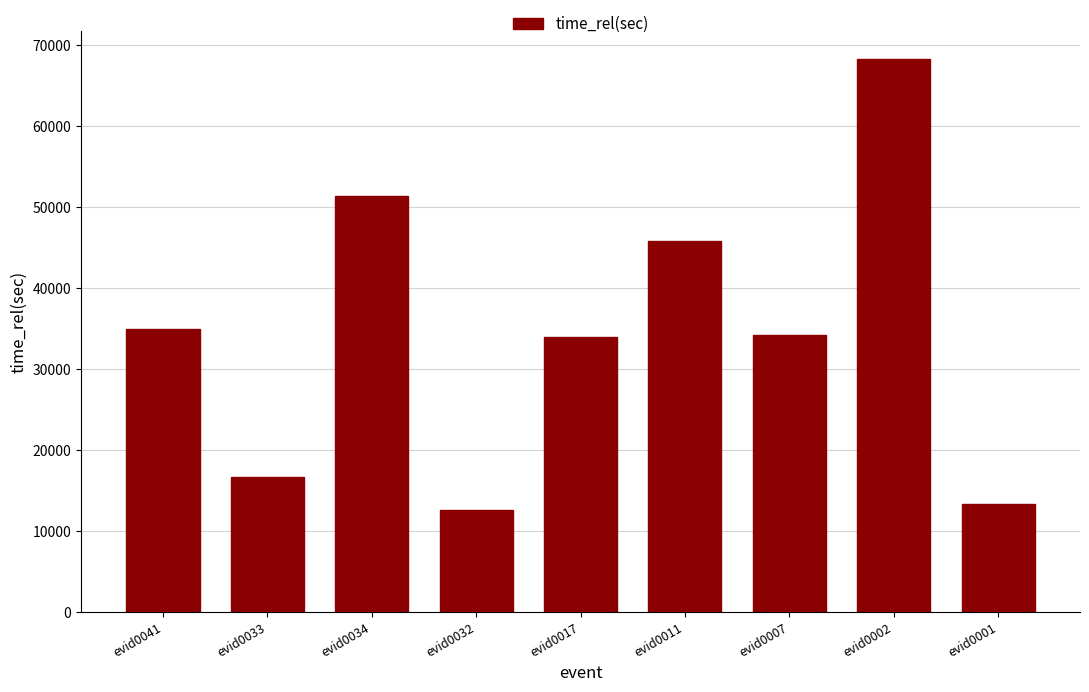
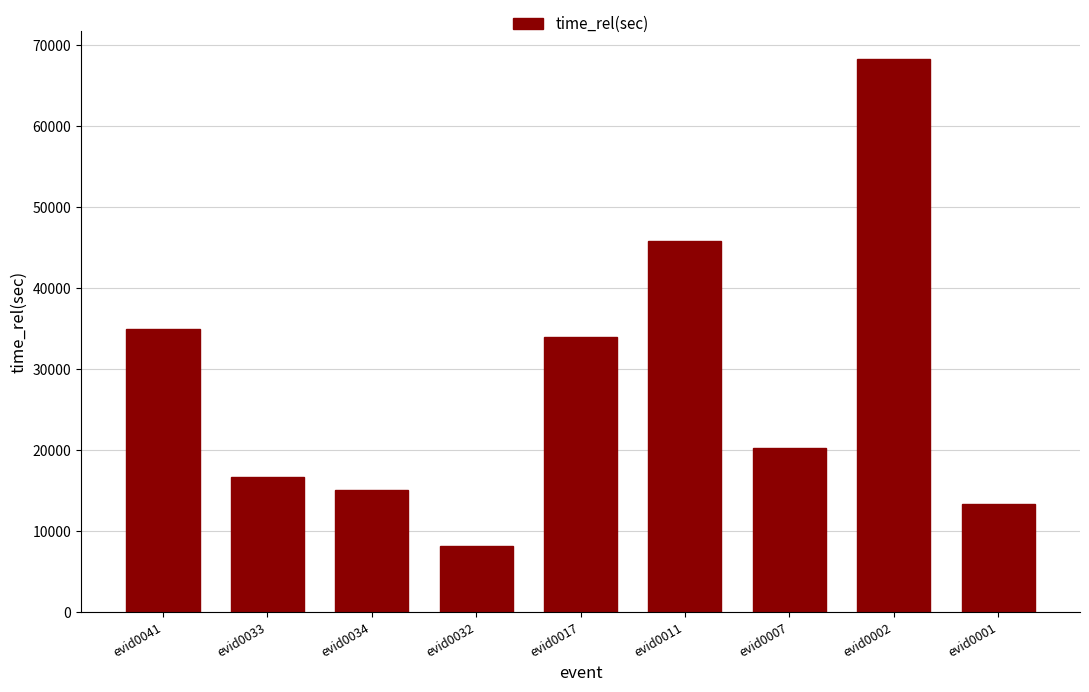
  {
    "evid0041": 35000,
    "evid0033": 17000,
-   "evid0034": 51000,
-   "evid0032": 13000,
+   "evid0034": 15000,
+   "evid0032": 8000,
    "evid0017": 34000,
    "evid0011": 46000,
-   "evid0007": 34000,
+   "evid0007": 20000,
    "evid0002": 68000,
    "evid0001": 13000
  }
